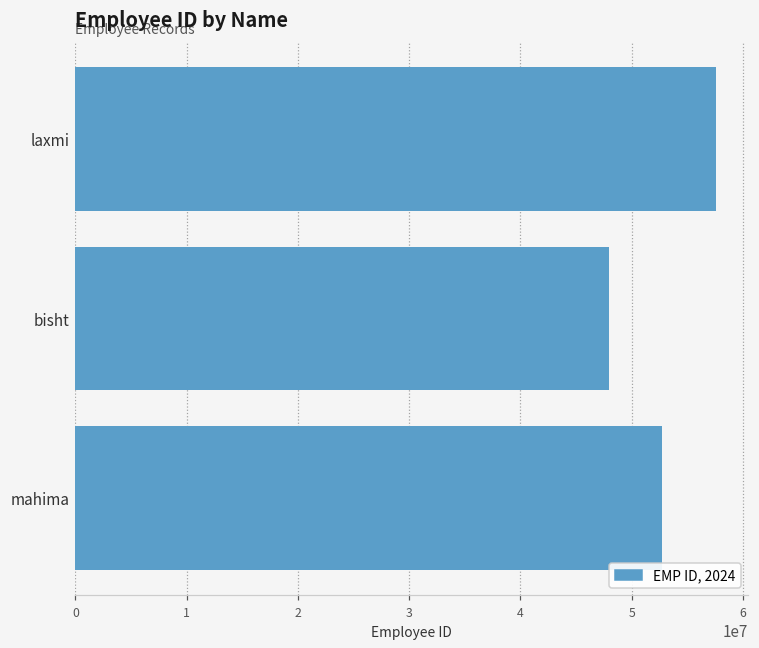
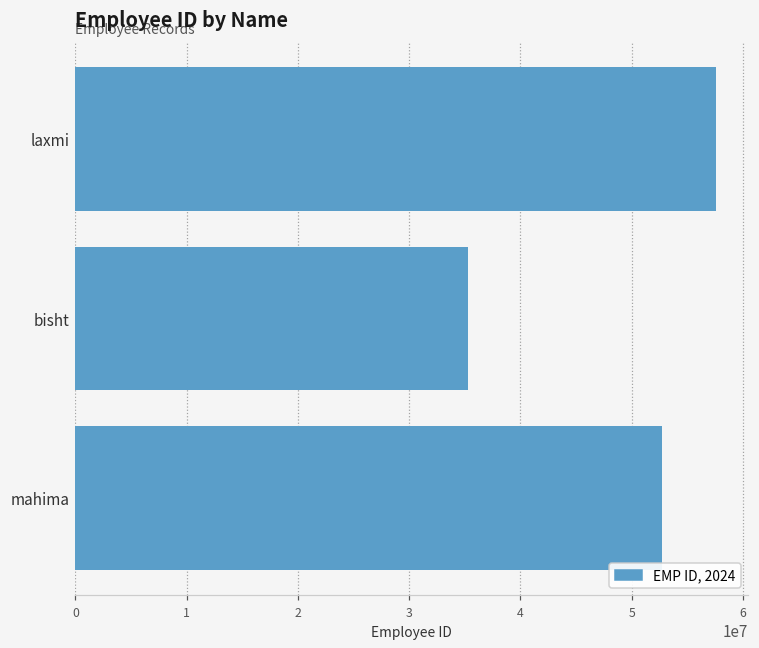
  {
    "laxmi": 57600000,
-   "bisht": 47900000,
+   "bisht": 35300000,
    "mahima": 52700000
  }
